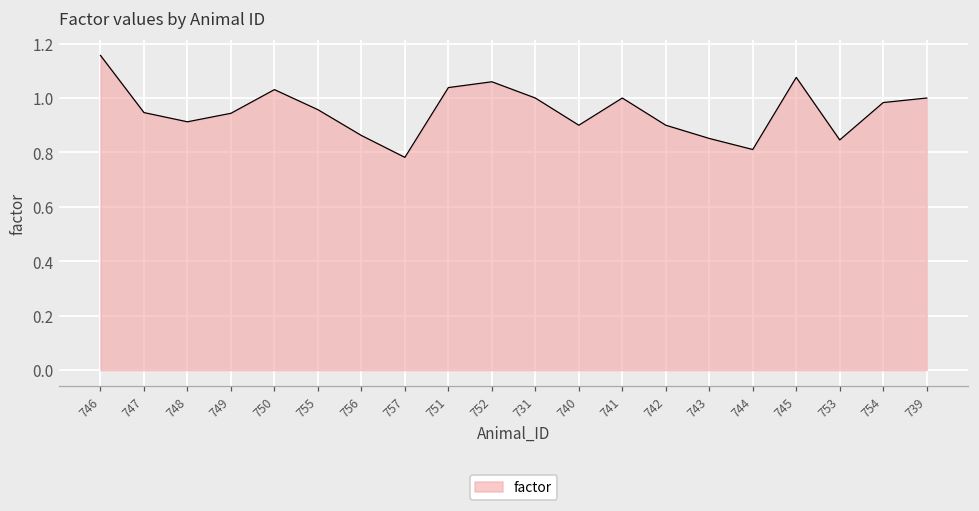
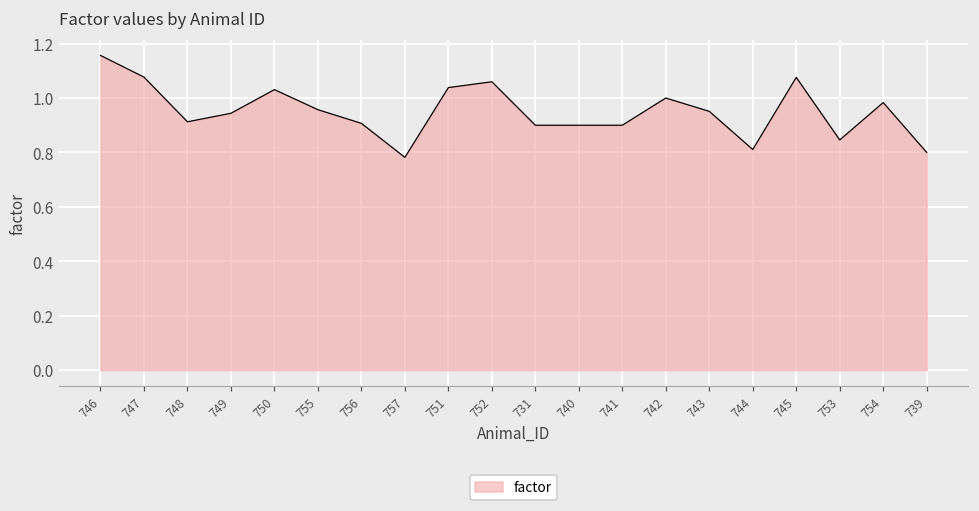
  {
    "746": 1.16,
-   "747": 0.95,
+   "747": 1.08,
    "748": 0.91,
    "749": 0.94,
    "750": 1.03,
    "755": 0.96,
-   "756": 0.86,
+   "756": 0.91,
    "757": 0.78,
    "751": 1.04,
    "752": 1.06,
-   "731": 1.0,
+   "731": 0.9,
    "740": 0.90,
-   "741": 1.0,
-   "742": 0.9,
-   "743": 0.85,
+   "741": 0.9,
+   "742": 1.0,
+   "743": 0.95,
    "744": 0.81,
    "745": 1.08,
    "753": 0.85,
    "754": 0.98,
-   "739": 1.0
+   "739": 0.8
  }
